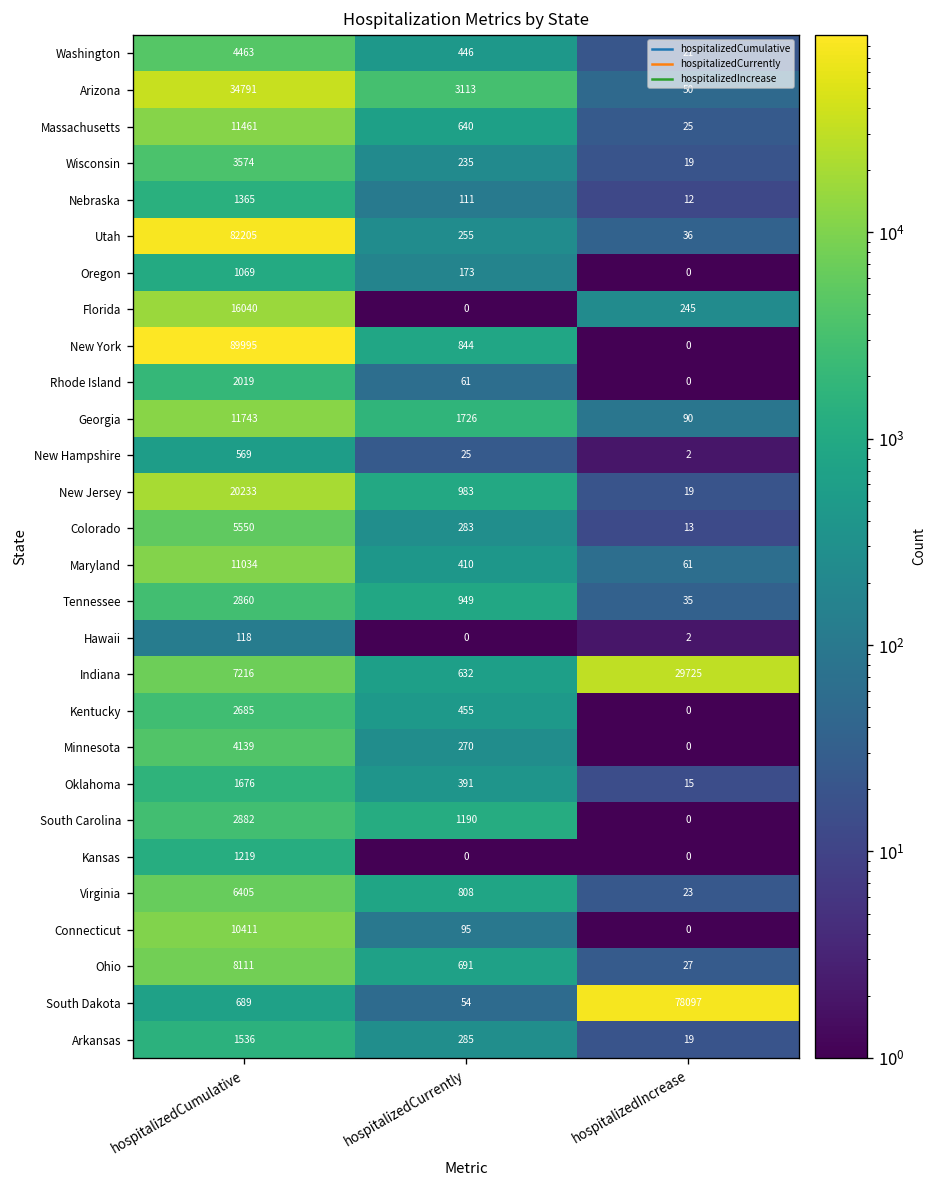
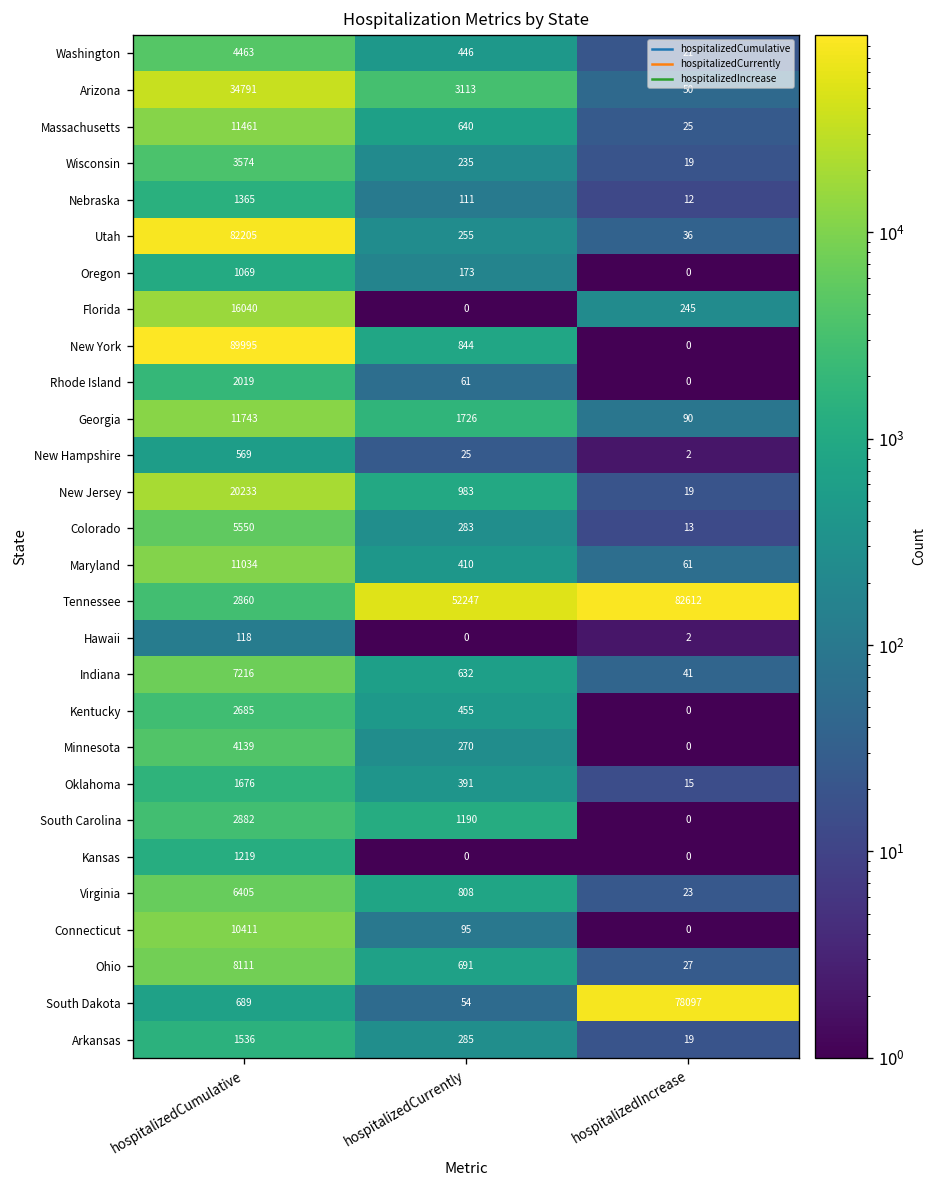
  {
    "Washington": {
      "hospitalizedCumulative": 4463,
      "hospitalizedCurrently": 446
    },
    "Arizona": {
      "hospitalizedCumulative": 34791,
      "hospitalizedCurrently": 3113
    },
    "Massachusetts": {
      "hospitalizedCumulative": 11461,
      "hospitalizedCurrently": 640,
      "hospitalizedIncrease": 25
    },
    "Wisconsin": {
      "hospitalizedCumulative": 3574,
      "hospitalizedCurrently": 235,
      "hospitalizedIncrease": 19
    },
    "Nebraska": {
      "hospitalizedCumulative": 1365,
      "hospitalizedCurrently": 111,
      "hospitalizedIncrease": 12
    },
    "Utah": {
      "hospitalizedCumulative": 82205,
      "hospitalizedCurrently": 255,
      "hospitalizedIncrease": 36
    },
    "Oregon": {
      "hospitalizedCumulative": 1069,
      "hospitalizedCurrently": 173,
      "hospitalizedIncrease": 0
    },
    "Florida": {
      "hospitalizedCumulative": 16040,
      "hospitalizedCurrently": 0,
      "hospitalizedIncrease": 245
    },
    "New York": {
      "hospitalizedCumulative": 89995,
      "hospitalizedCurrently": 844,
      "hospitalizedIncrease": 0
    },
    "Rhode Island": {
      "hospitalizedCumulative": 2019,
      "hospitalizedCurrently": 61,
      "hospitalizedIncrease": 0
    },
    "Georgia": {
      "hospitalizedCumulative": 11743,
      "hospitalizedCurrently": 1726,
      "hospitalizedIncrease": 90
    },
    "New Hampshire": {
      "hospitalizedCumulative": 569,
      "hospitalizedCurrently": 25,
      "hospitalizedIncrease": 2
    },
    "New Jersey": {
      "hospitalizedCumulative": 20233,
      "hospitalizedCurrently": 983,
      "hospitalizedIncrease": 19
    },
    "Colorado": {
      "hospitalizedCumulative": 5550,
      "hospitalizedCurrently": 283,
      "hospitalizedIncrease": 13
    },
    "Maryland": {
      "hospitalizedCumulative": 11034,
      "hospitalizedCurrently": 410,
      "hospitalizedIncrease": 61
    },
    "Tennessee": {
      "hospitalizedCumulative": 2860,
-     "hospitalizedCurrently": 949,
-     "hospitalizedIncrease": 35
+     "hospitalizedCurrently": 52247,
+     "hospitalizedIncrease": 82612
    },
    "Hawaii": {
      "hospitalizedCumulative": 118,
      "hospitalizedCurrently": 0,
      "hospitalizedIncrease": 2
    },
    "Indiana": {
      "hospitalizedCumulative": 7216,
      "hospitalizedCurrently": 632,
-     "hospitalizedIncrease": 29725
+     "hospitalizedIncrease": 41
    },
    "Kentucky": {
      "hospitalizedCumulative": 2685,
      "hospitalizedCurrently": 455,
      "hospitalizedIncrease": 0
    },
    "Minnesota": {
      "hospitalizedCumulative": 4139,
      "hospitalizedCurrently": 270,
      "hospitalizedIncrease": 0
    },
    "Oklahoma": {
      "hospitalizedCumulative": 1676,
      "hospitalizedCurrently": 391,
      "hospitalizedIncrease": 15
    },
    "South Carolina": {
      "hospitalizedCumulative": 2882,
      "hospitalizedCurrently": 1190,
      "hospitalizedIncrease": 0
    },
    "Kansas": {
      "hospitalizedCumulative": 1219,
      "hospitalizedCurrently": 0,
      "hospitalizedIncrease": 0
    },
    "Virginia": {
      "hospitalizedCumulative": 6405,
      "hospitalizedCurrently": 808,
      "hospitalizedIncrease": 23
    },
    "Connecticut": {
      "hospitalizedCumulative": 10411,
      "hospitalizedCurrently": 95,
      "hospitalizedIncrease": 0
    },
    "Ohio": {
      "hospitalizedCumulative": 8111,
      "hospitalizedCurrently": 691,
      "hospitalizedIncrease": 27
    },
    "South Dakota": {
      "hospitalizedCumulative": 689,
      "hospitalizedCurrently": 54,
      "hospitalizedIncrease": 78097
    },
    "Arkansas": {
      "hospitalizedCumulative": 1536,
      "hospitalizedCurrently": 285,
      "hospitalizedIncrease": 19
    }
  }
